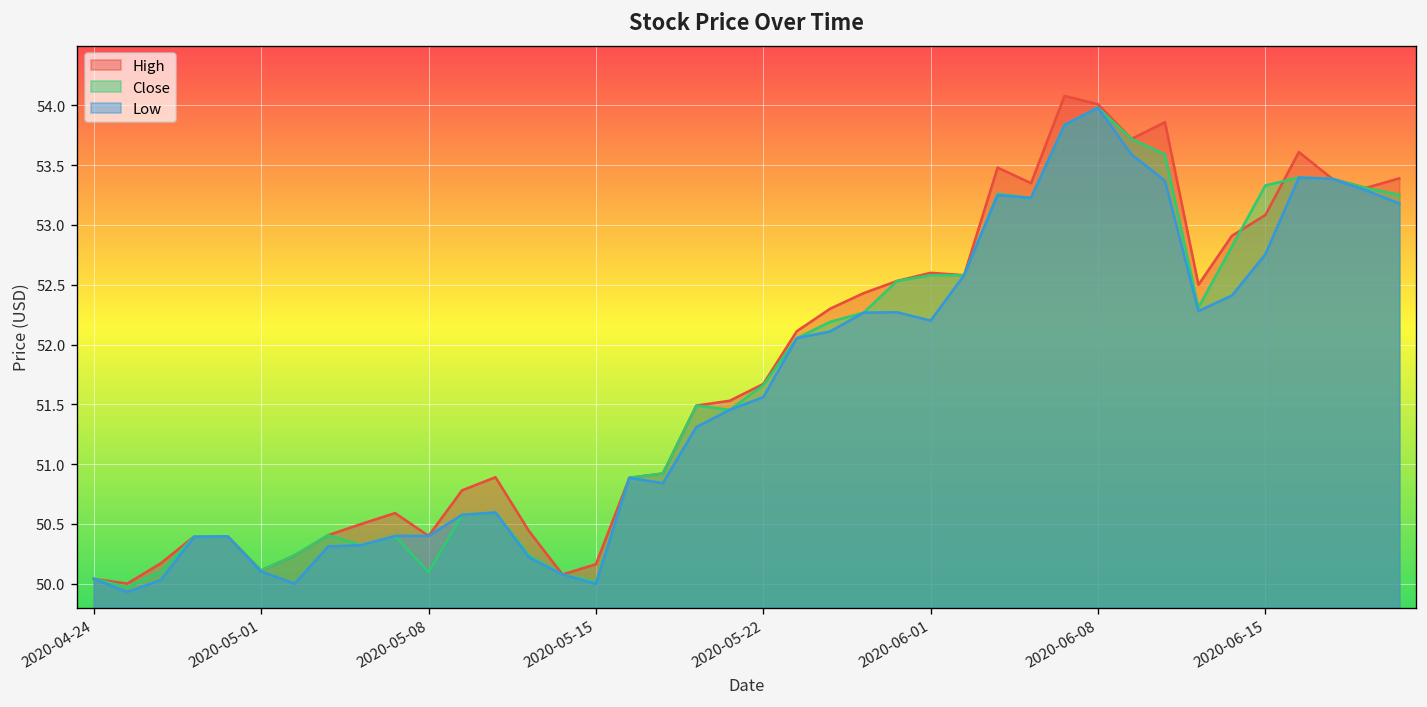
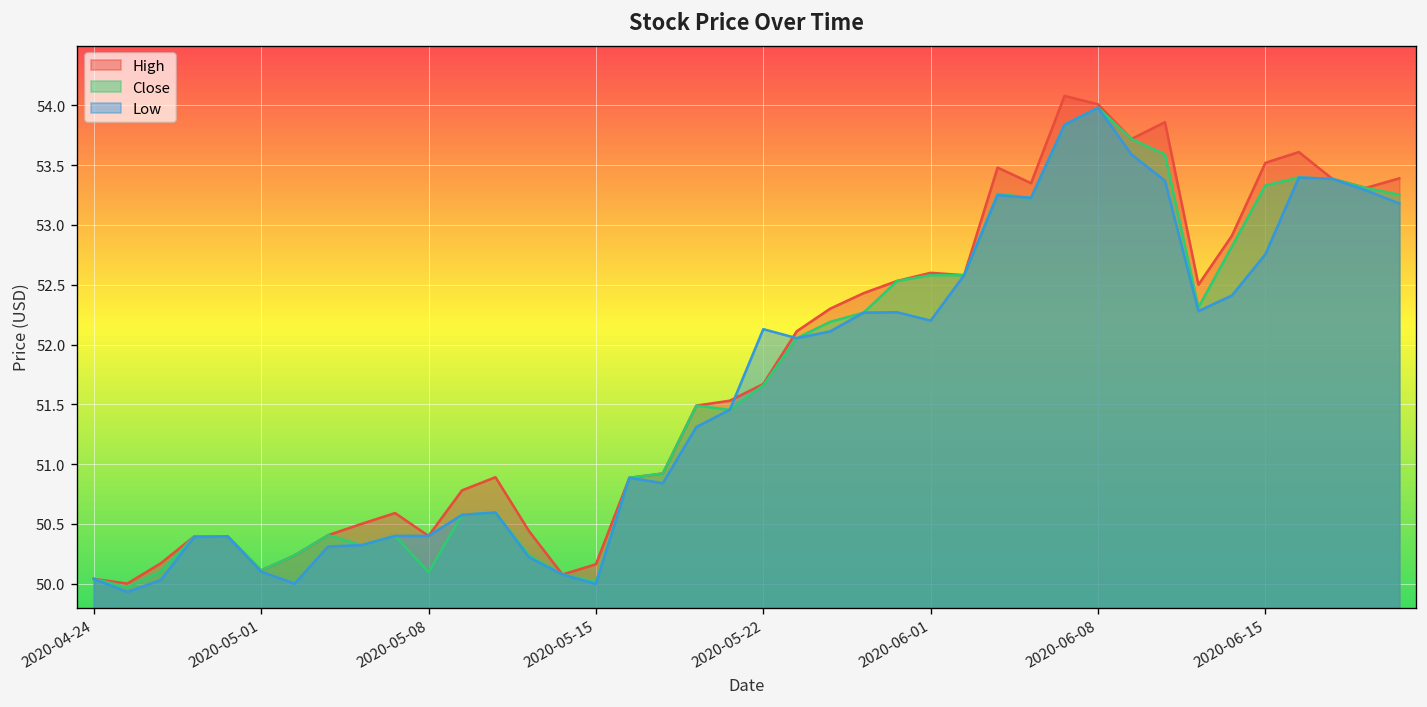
  {
    "High": {
      "2020-05-15": 50.2,
      "2020-06-08": 54.0,
-     "2020-06-15": 53.1
+     "2020-06-15": 53.5
    },
    "Close": {
      "2020-05-08": 50.1,
      "2020-06-15": 53.3
    },
    "Low": {
-     "2020-05-22": 51.6,
+     "2020-05-22": 52.1,
      "2020-06-01": 52.2,
      "2020-06-15": 52.8
    }
  }
